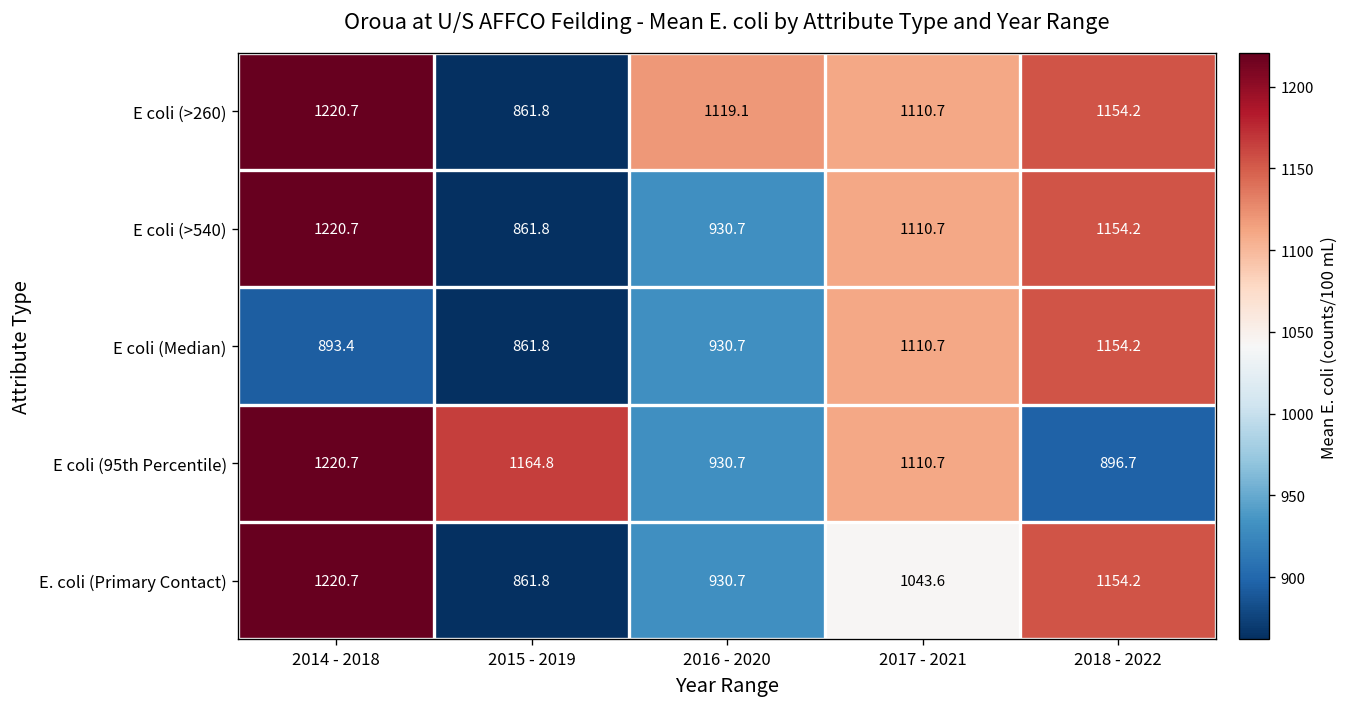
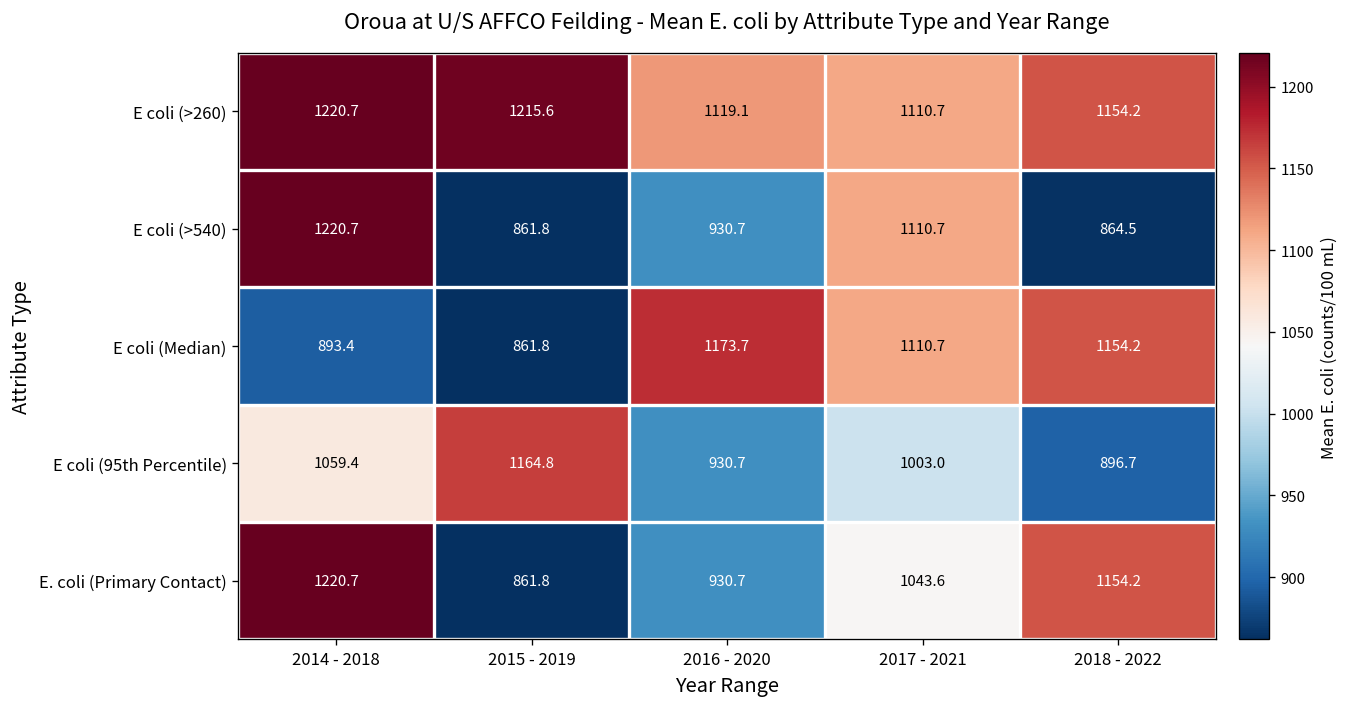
  {
    "E coli (>260)": {
      "2014 - 2018": 1220.7,
-     "2015 - 2019": 861.8,
+     "2015 - 2019": 1215.6,
      "2016 - 2020": 1119.1,
      "2017 - 2021": 1110.7,
      "2018 - 2022": 1154.2
    },
    "E coli (>540)": {
      "2014 - 2018": 1220.7,
      "2015 - 2019": 861.8,
      "2016 - 2020": 930.7,
      "2017 - 2021": 1110.7,
-     "2018 - 2022": 1154.2
+     "2018 - 2022": 864.5
    },
    "E coli (Median)": {
      "2014 - 2018": 893.4,
      "2015 - 2019": 861.8,
-     "2016 - 2020": 930.7,
+     "2016 - 2020": 1173.7,
      "2017 - 2021": 1110.7,
      "2018 - 2022": 1154.2
    },
    "E coli (95th Percentile)": {
-     "2014 - 2018": 1220.7,
+     "2014 - 2018": 1059.4,
      "2015 - 2019": 1164.8,
      "2016 - 2020": 930.7,
-     "2017 - 2021": 1110.7,
+     "2017 - 2021": 1003.0,
      "2018 - 2022": 896.7
    },
    "E. coli (Primary Contact)": {
      "2014 - 2018": 1220.7,
      "2015 - 2019": 861.8,
      "2016 - 2020": 930.7,
      "2017 - 2021": 1043.6,
      "2018 - 2022": 1154.2
    }
  }
